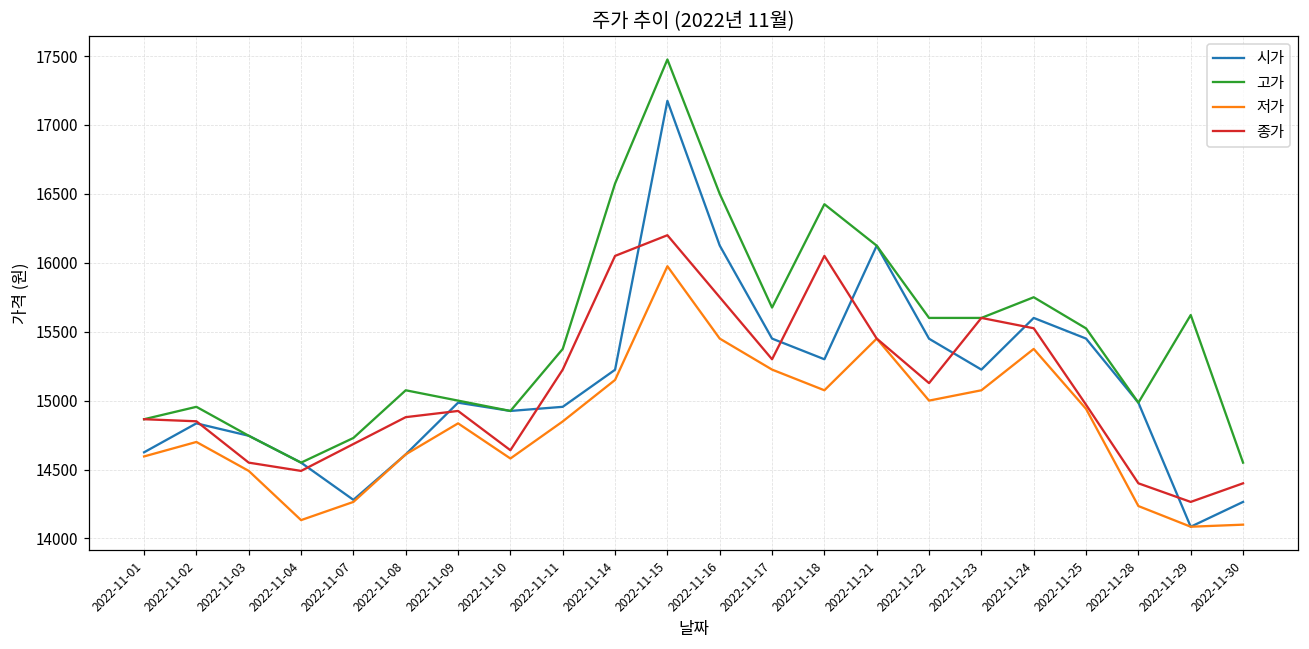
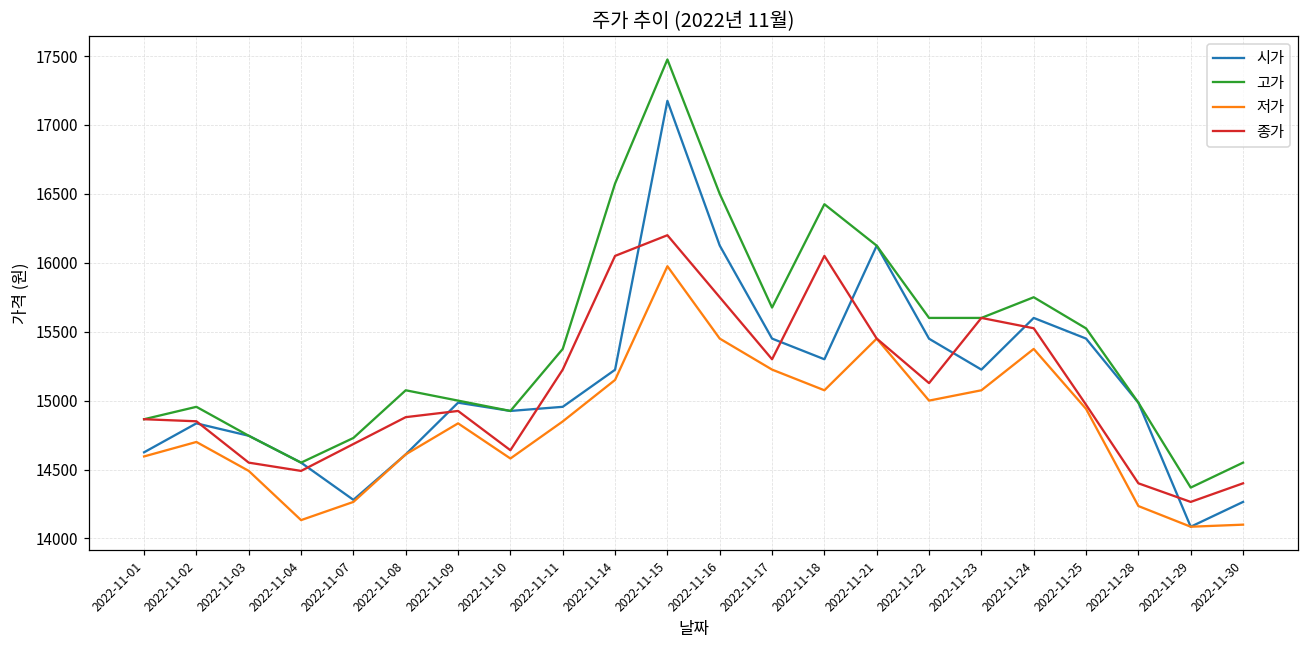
  {
    "시가": {
      "2022-11-01": 14630,
      "2022-11-11": 14960,
      "2022-11-14": 15220,
      "2022-11-15": 17180,
      "2022-11-16": 16130,
      "2022-11-17": 15450,
      "2022-11-18": 15300,
      "2022-11-22": 15450,
      "2022-11-23": 15230,
      "2022-11-24": 15600,
      "2022-11-25": 15450,
      "2022-11-30": 14270
    },
    "고가": {
      "2022-11-02": 14960,
      "2022-11-07": 14730,
      "2022-11-08": 15080,
      "2022-11-11": 15380,
      "2022-11-14": 16580,
      "2022-11-15": 17480,
      "2022-11-16": 16500,
      "2022-11-17": 15680,
      "2022-11-18": 16430,
      "2022-11-22": 15600,
      "2022-11-24": 15750,
      "2022-11-25": 15520,
-     "2022-11-29": 15620,
+     "2022-11-29": 14370,
      "2022-11-30": 14550
    },
    "저가": {
      "2022-11-01": 14600,
      "2022-11-02": 14700,
      "2022-11-03": 14490,
      "2022-11-04": 14130,
      "2022-11-09": 14840,
      "2022-11-10": 14580,
      "2022-11-11": 14850,
      "2022-11-14": 15150,
      "2022-11-15": 15980,
      "2022-11-16": 15450,
      "2022-11-17": 15230,
      "2022-11-18": 15080,
      "2022-11-22": 15000,
      "2022-11-23": 15080,
      "2022-11-24": 15380,
      "2022-11-25": 14940,
      "2022-11-28": 14240,
      "2022-11-30": 14100
    },
    "종가": {
      "2022-11-03": 14550,
      "2022-11-04": 14490,
      "2022-11-07": 14690,
      "2022-11-08": 14880,
      "2022-11-09": 14930,
      "2022-11-10": 14640,
      "2022-11-11": 15230,
      "2022-11-14": 16050,
      "2022-11-15": 16200,
      "2022-11-16": 15750,
      "2022-11-17": 15300,
      "2022-11-18": 16050,
      "2022-11-22": 15130,
      "2022-11-24": 15530,
      "2022-11-25": 14970,
      "2022-11-28": 14400,
      "2022-11-29": 14270,
      "2022-11-30": 14400
    }
  }
